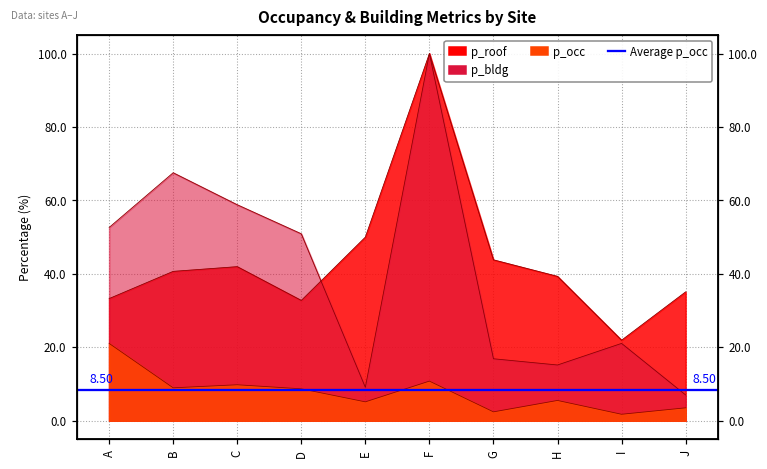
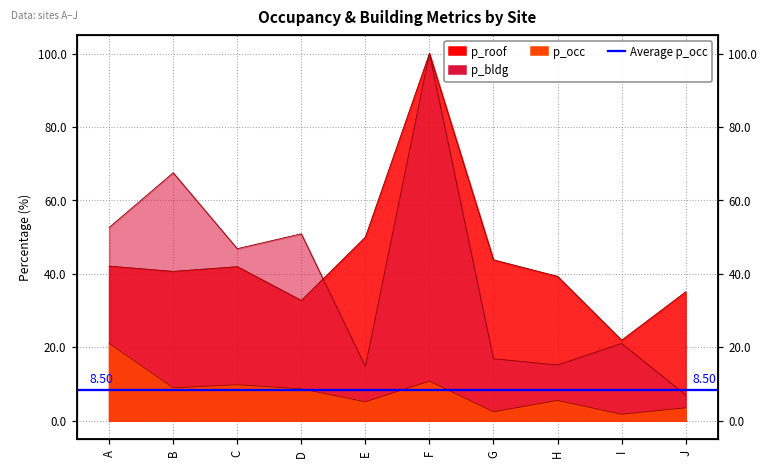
  {
    "p_roof": {
-     "A": 33,
+     "A": 42,
      "B": 41,
      "C": 42,
      "D": 33,
      "E": 50,
      "G": 44,
      "H": 39,
      "I": 22,
      "J": 35
    },
    "p_bldg": {
      "A": 53,
      "B": 68,
-     "C": 59,
+     "C": 47,
      "D": 51,
-     "E": 9,
+     "E": 15,
      "G": 17,
      "H": 15,
      "I": 21
    },
    "p_occ": {
      "A": 21,
      "B": 9,
      "C": 10,
      "D": 9,
      "E": 5,
      "F": 11,
      "G": 2,
      "H": 6,
      "I": 2,
      "J": 4
    }
  }
